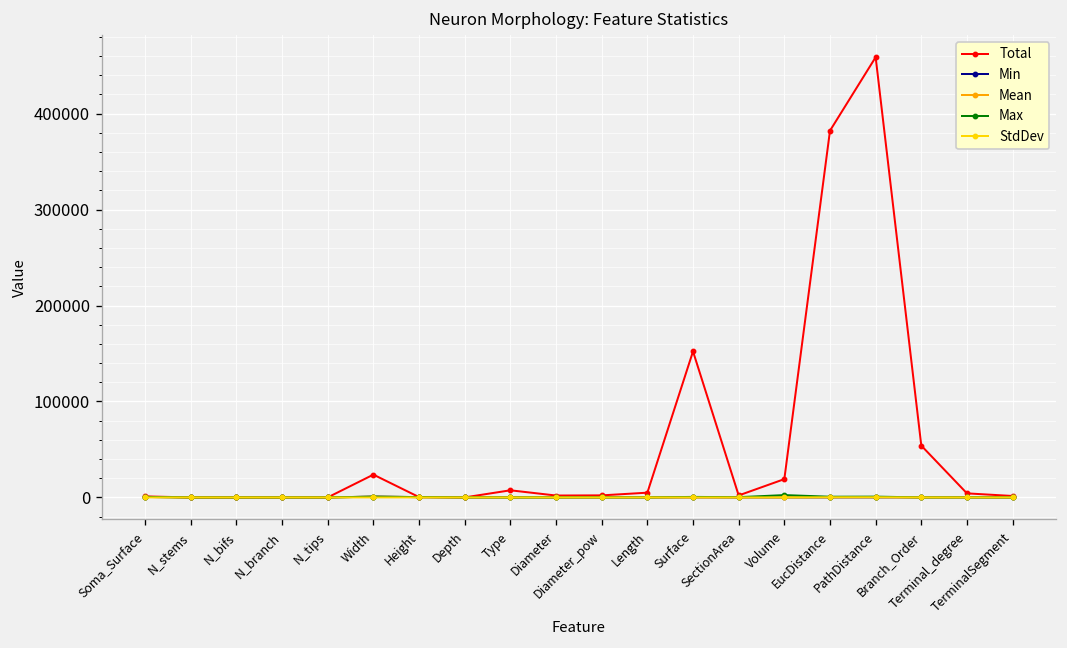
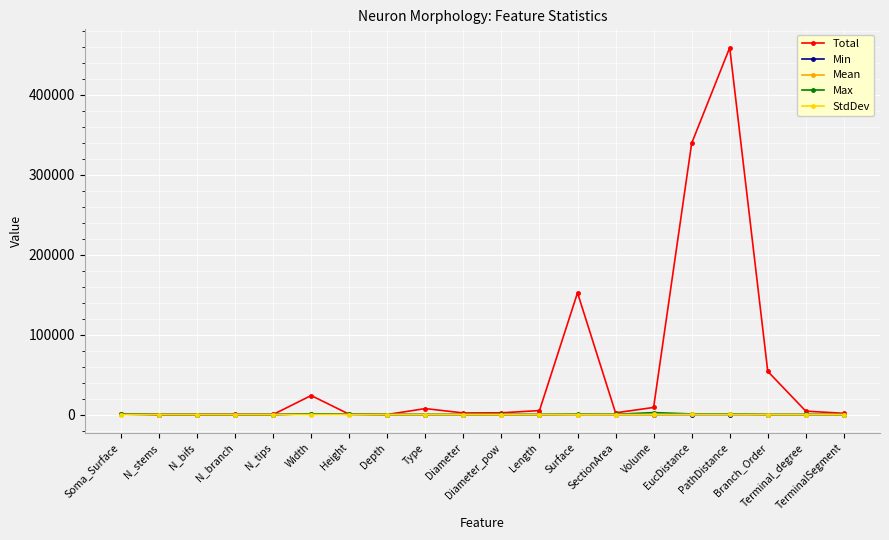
  {
    "Total": {
      "Width": 20000,
      "Type": 10000,
      "Length": 0,
      "Surface": 150000,
-     "Volume": 20000,
-     "EucDistance": 380000,
+     "Volume": 10000,
+     "EucDistance": 340000,
      "PathDistance": 460000,
      "Branch_Order": 50000,
      "Terminal_degree": 0
    }
  }
